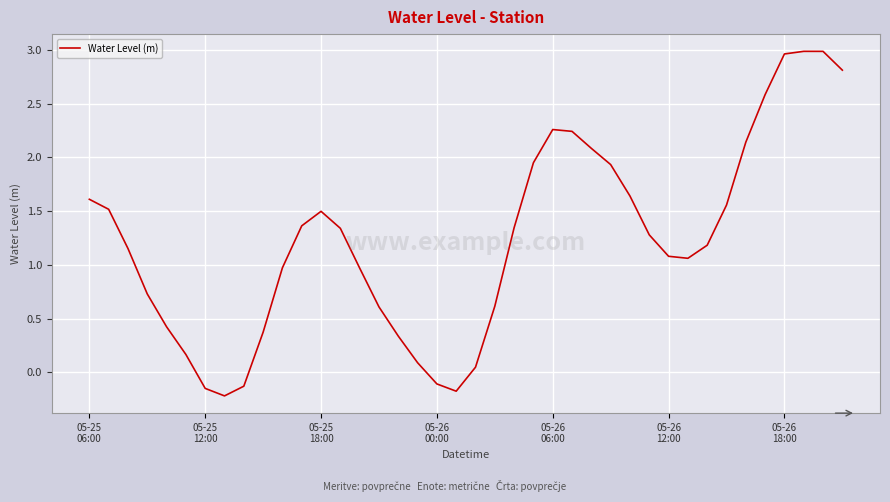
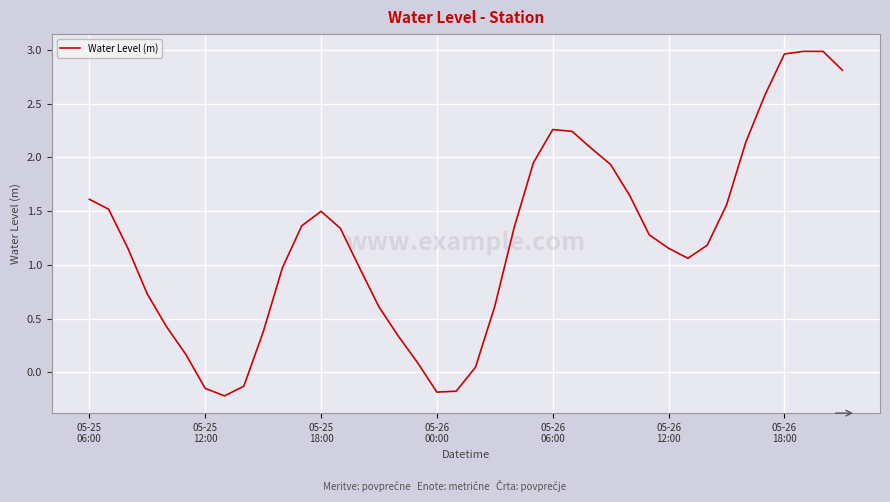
  {
    "05-25 06:00": 1.61,
    "05-25 12:00": -0.15,
    "05-25 18:00": 1.50,
-   "05-26 00:00": -0.11,
+   "05-26 00:00": -0.18,
    "05-26 06:00": 2.26,
-   "05-26 12:00": 1.08,
+   "05-26 12:00": 1.16,
    "05-26 18:00": 2.96
  }
